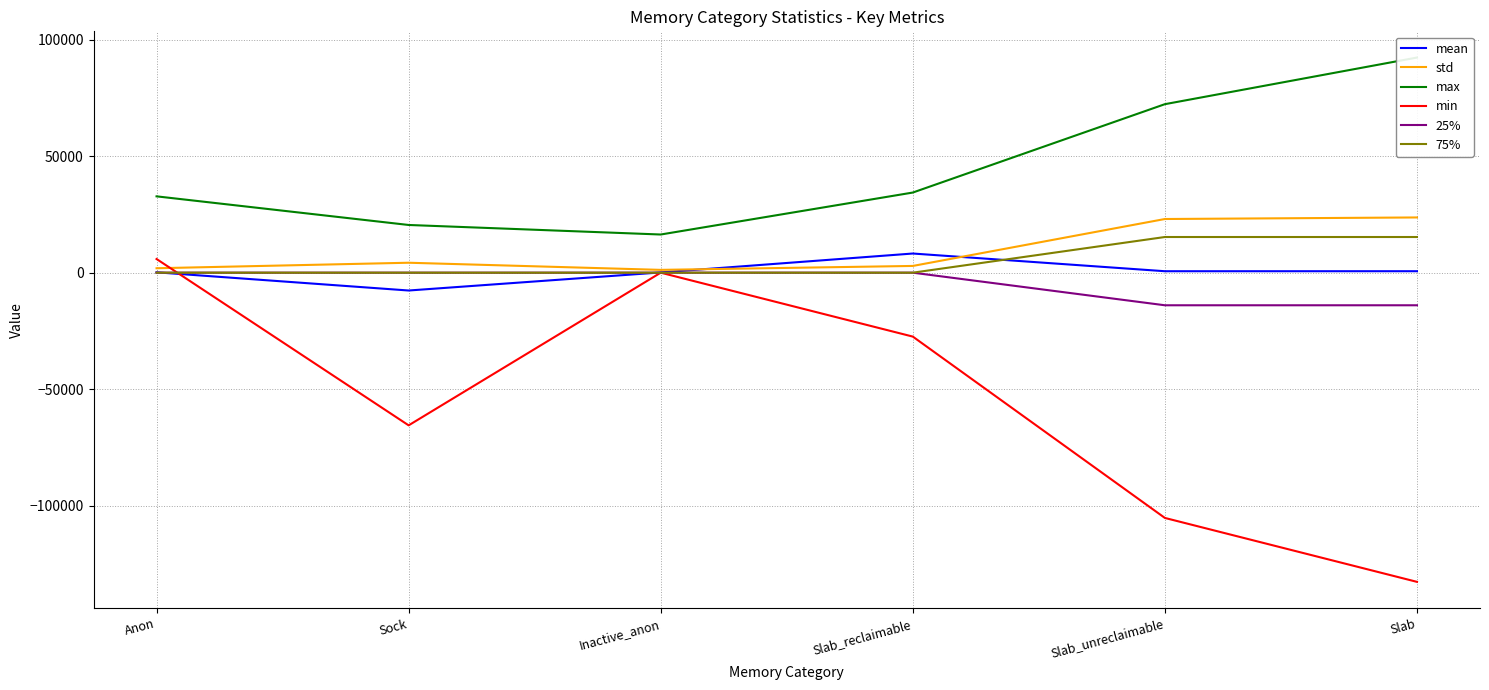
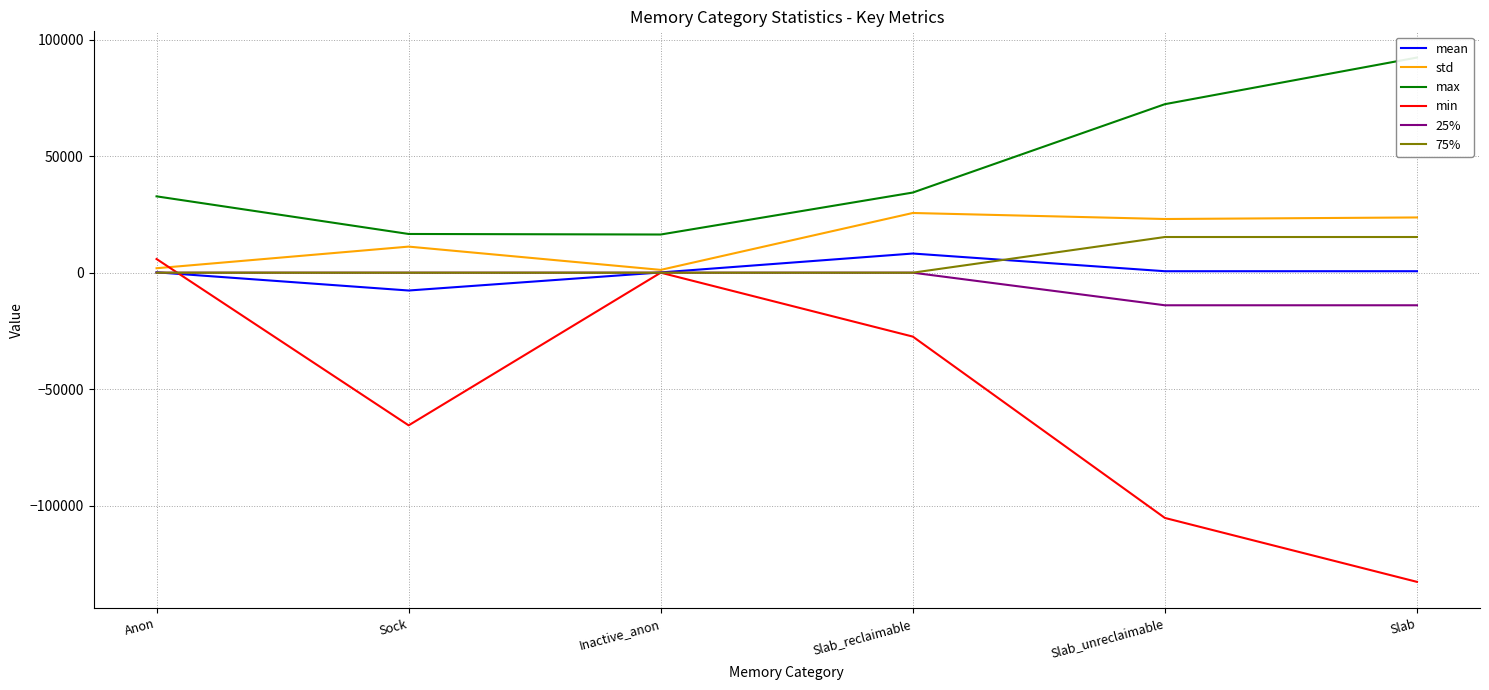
  {
    "mean": {
      "Sock": -8000,
      "Slab_reclaimable": 8000,
      "Slab_unreclaimable": 1000,
      "Slab": 1000
    },
    "std": {
      "Anon": 2000,
-     "Sock": 4000,
-     "Slab_reclaimable": 3000,
+     "Sock": 11000,
+     "Slab_reclaimable": 26000,
      "Slab_unreclaimable": 23000,
      "Slab": 24000
    },
    "max": {
      "Anon": 33000,
-     "Sock": 20000,
+     "Sock": 17000,
      "Inactive_anon": 16000,
      "Slab_reclaimable": 34000,
      "Slab_unreclaimable": 72000
    },
    "min": {
      "Anon": 6000,
      "Sock": -66000,
      "Slab_reclaimable": -27000,
      "Slab_unreclaimable": -105000,
      "Slab": -133000
    },
    "25%": {
      "Slab_unreclaimable": -14000,
      "Slab": -14000
    },
    "75%": {
      "Slab_unreclaimable": 15000,
      "Slab": 15000
    }
  }
